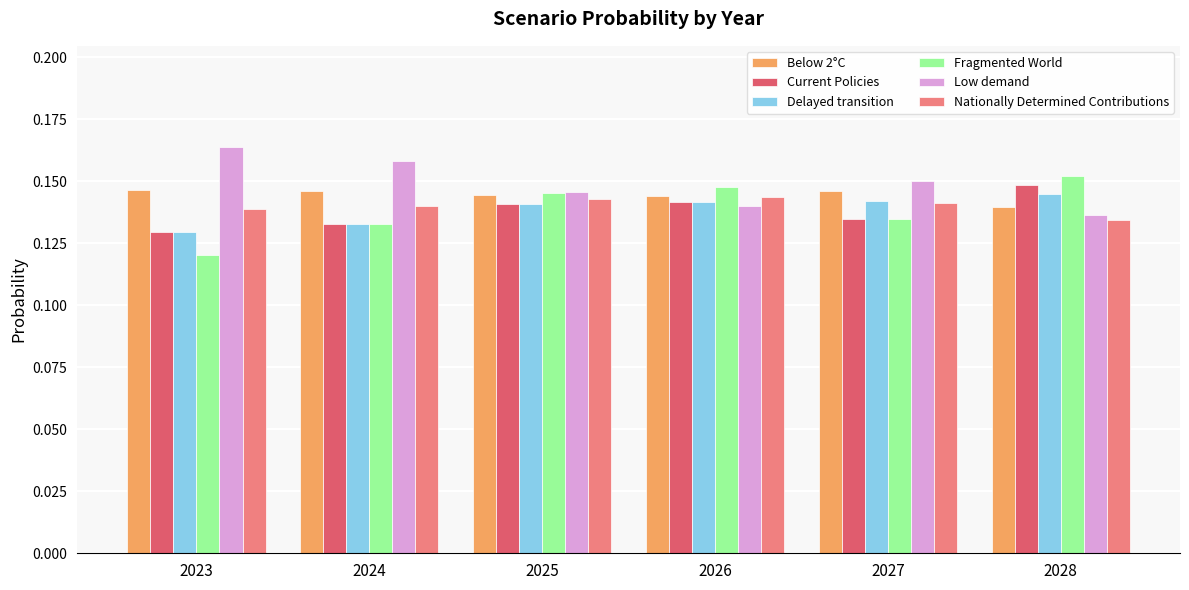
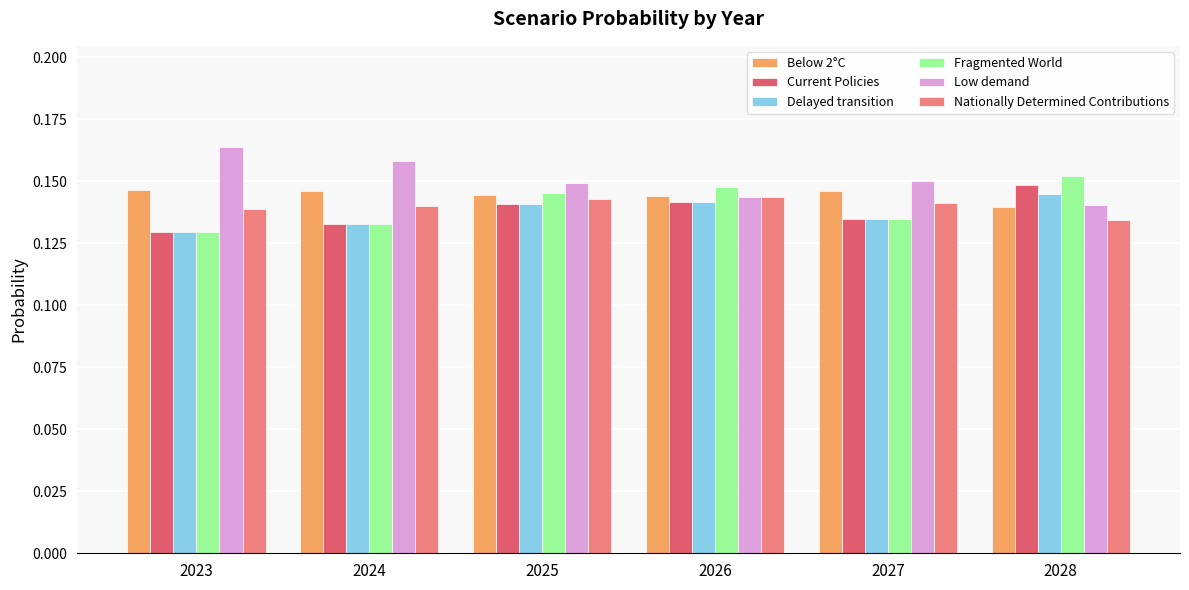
  {
    "Delayed transition": {
      "2023": 0.130,
      "2024": 0.133,
      "2025": 0.141,
      "2026": 0.142,
-     "2027": 0.142,
+     "2027": 0.135,
      "2028": 0.145
    },
    "Fragmented World": {
-     "2023": 0.120,
+     "2023": 0.130,
      "2024": 0.133,
      "2025": 0.145,
      "2026": 0.148,
      "2027": 0.135,
      "2028": 0.152
    },
    "Low demand": {
      "2023": 0.164,
      "2024": 0.158,
-     "2025": 0.145,
-     "2026": 0.140,
+     "2025": 0.149,
+     "2026": 0.144,
      "2027": 0.150,
-     "2028": 0.136
+     "2028": 0.140
    }
  }
